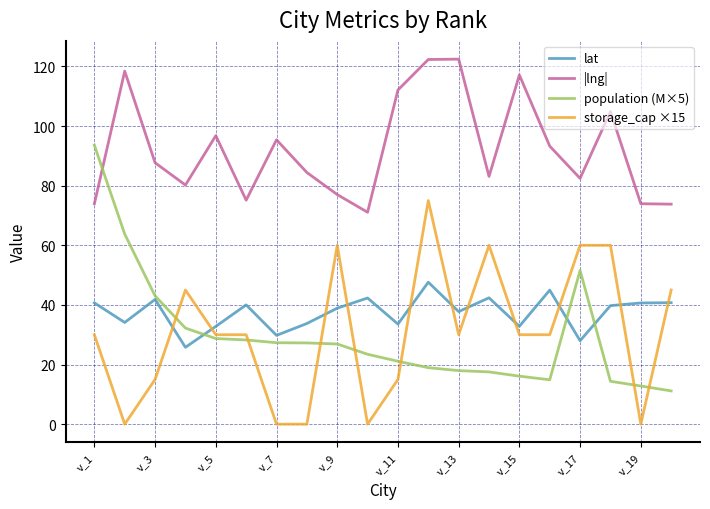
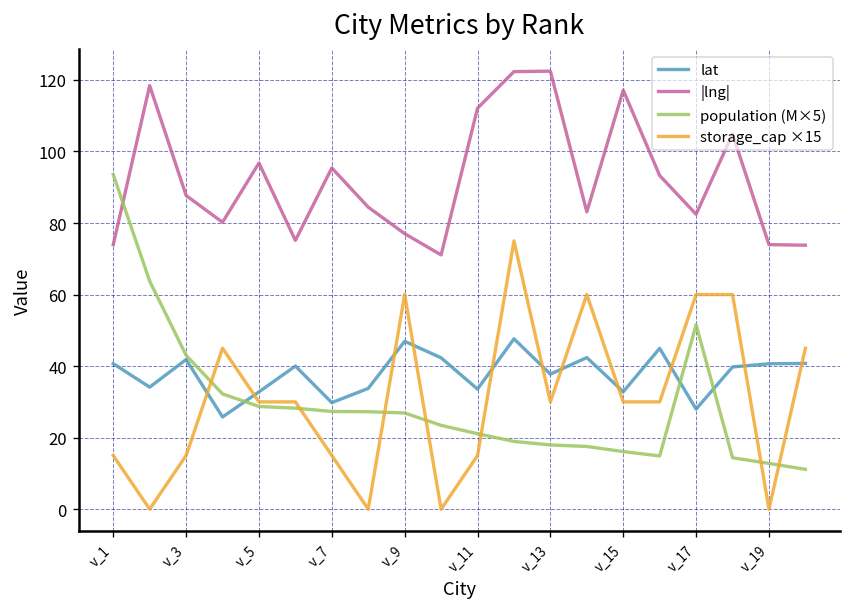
  {
    "lat": {
      "v_1": 41,
      "v_3": 42,
      "v_5": 33,
      "v_7": 30,
-     "v_9": 39,
+     "v_9": 47,
      "v_11": 34,
      "v_13": 38,
      "v_15": 33,
      "v_17": 28,
      "v_19": 41
    },
    "|lng|": {
      "v_1": 74,
      "v_3": 88,
      "v_5": 97,
      "v_7": 95,
      "v_9": 77,
      "v_11": 112,
      "v_13": 122,
      "v_15": 117,
      "v_17": 82,
      "v_19": 74
    },
    "population (M×5)": {
      "v_1": 94,
      "v_3": 43,
      "v_5": 29,
      "v_7": 27,
      "v_9": 27,
      "v_11": 21,
      "v_13": 18,
      "v_15": 16,
      "v_17": 52,
      "v_19": 13
    },
    "storage_cap ×15": {
-     "v_1": 30,
+     "v_1": 15,
      "v_3": 15,
      "v_5": 30,
-     "v_7": 0,
+     "v_7": 15,
      "v_9": 60,
      "v_11": 15,
      "v_13": 30,
      "v_15": 30,
      "v_17": 60,
      "v_19": 0
    }
  }
